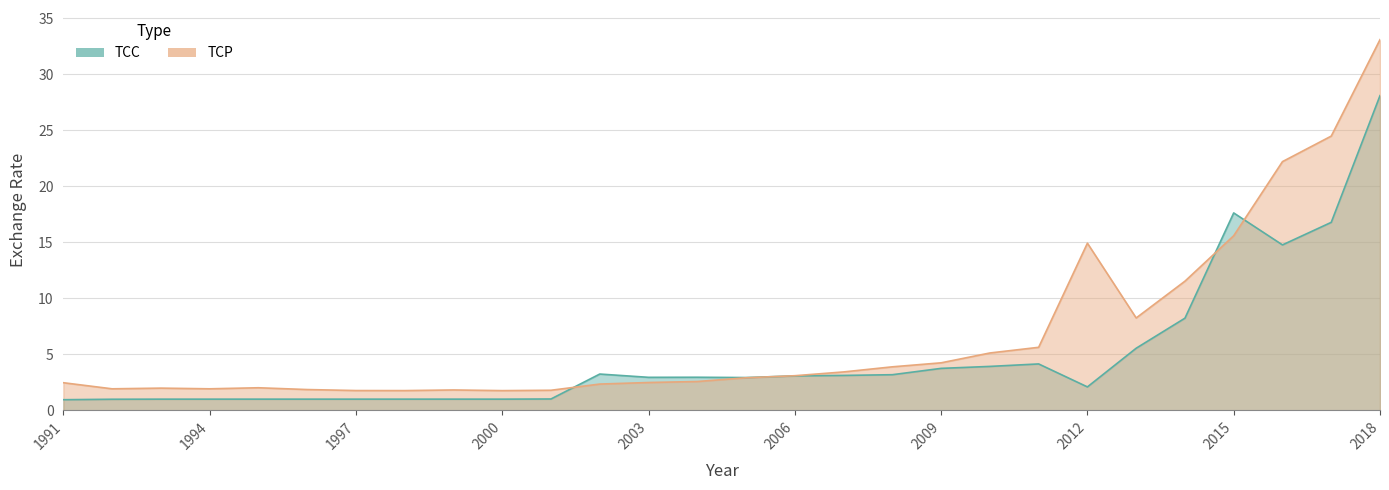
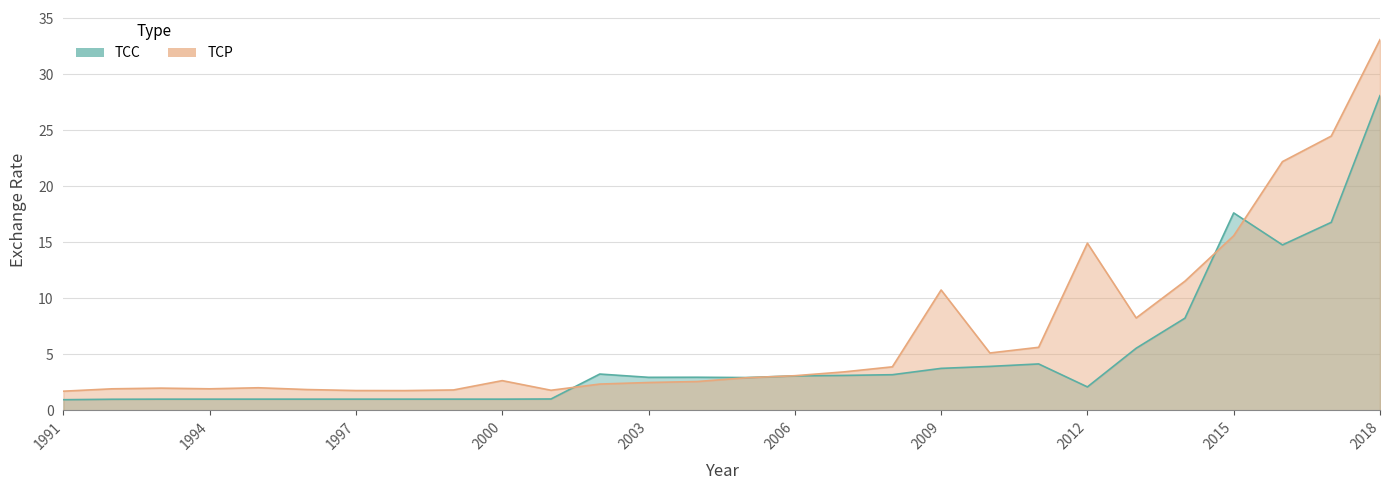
  {
    "TCC": {
      "1991": 1.0,
      "1994": 1.0,
      "1997": 1.0,
      "2000": 1.0,
      "2003": 2.9,
      "2009": 3.7,
      "2012": 2.1,
      "2015": 17.6,
      "2018": 28.1
    },
    "TCP": {
-     "1991": 2.5,
+     "1991": 1.7,
      "1994": 1.9,
      "1997": 1.8,
-     "2000": 1.8,
+     "2000": 2.7,
      "2003": 2.5,
-     "2009": 4.2,
+     "2009": 10.8,
      "2012": 14.9,
      "2015": 15.6,
      "2018": 33.1
    }
  }
